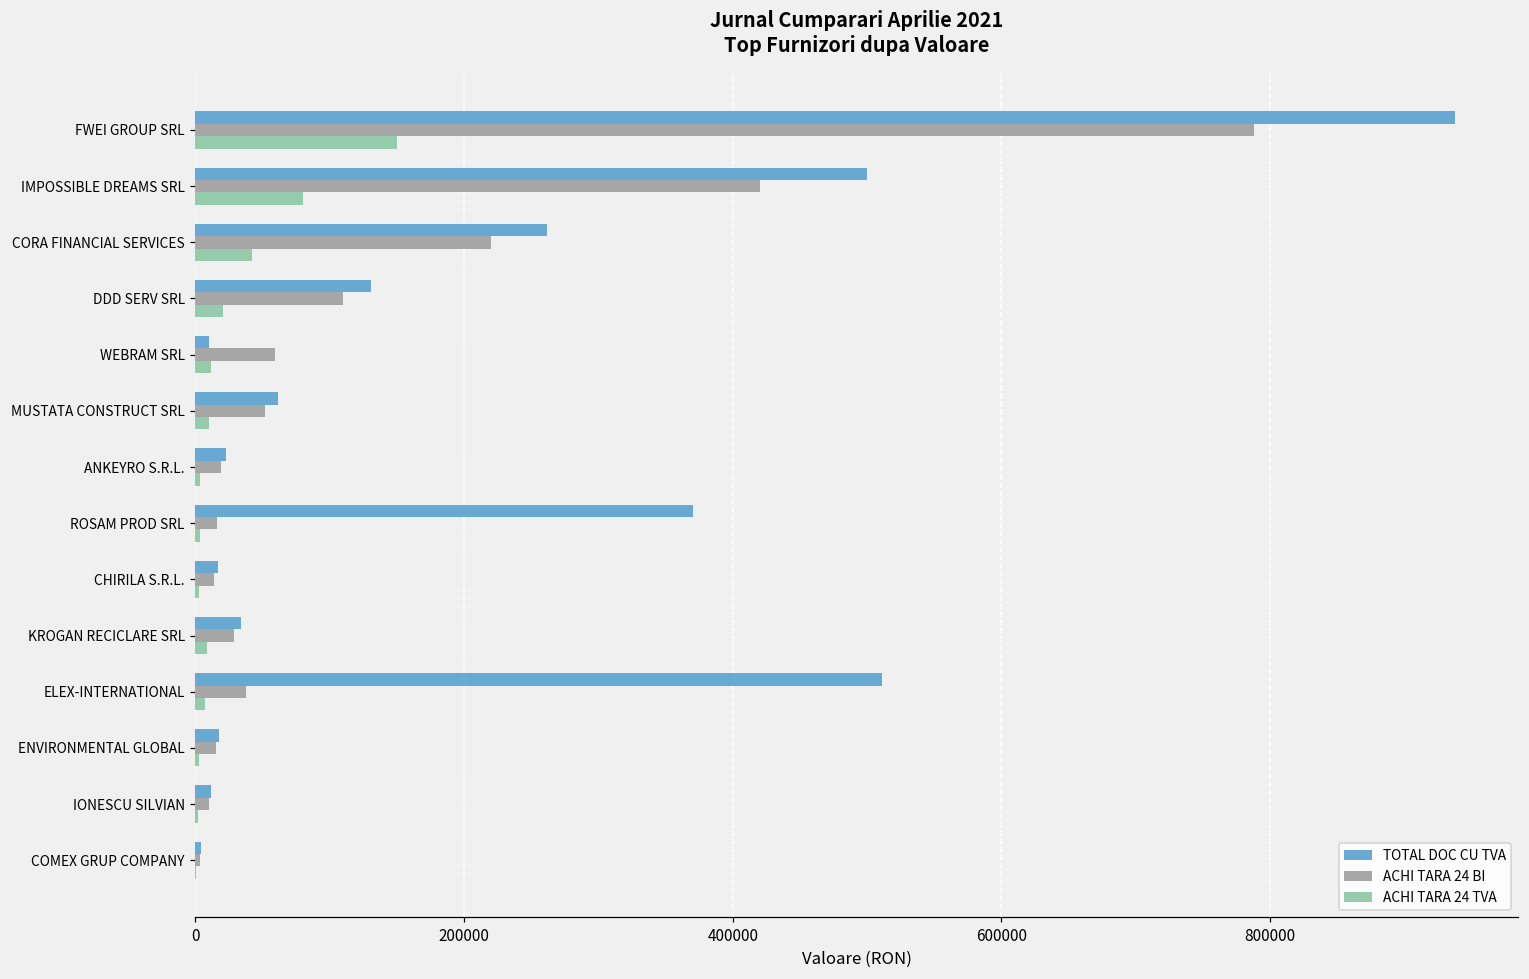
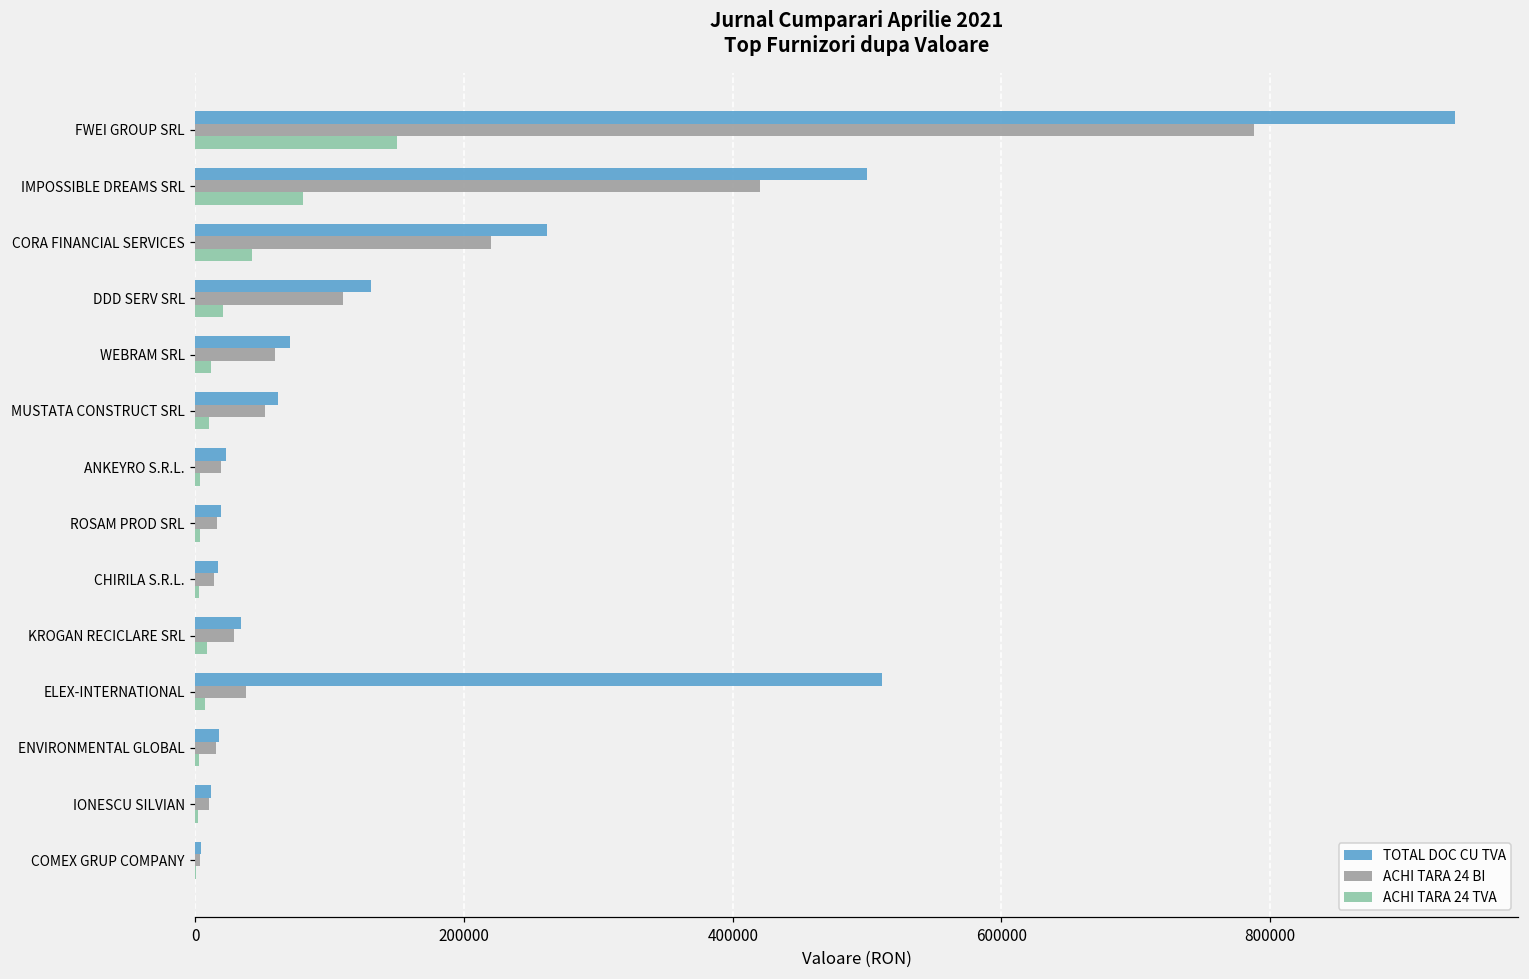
  {
    "TOTAL DOC CU TVA": {
      "FWEI GROUP SRL": 938000,
      "IMPOSSIBLE DREAMS SRL": 500000,
      "CORA FINANCIAL SERVICES": 262000,
      "DDD SERV SRL": 130000,
-     "WEBRAM SRL": 10000,
+     "WEBRAM SRL": 70000,
      "MUSTATA CONSTRUCT SRL": 62000,
      "ANKEYRO S.R.L.": 23000,
-     "ROSAM PROD SRL": 370000,
+     "ROSAM PROD SRL": 19000,
      "CHIRILA S.R.L.": 17000,
      "KROGAN RECICLARE SRL": 34000,
      "ELEX-INTERNATIONAL": 511000,
      "ENVIRONMENTAL GLOBAL": 18000,
      "IONESCU SILVIAN": 12000,
      "COMEX GRUP COMPANY": 4000
    }
  }
